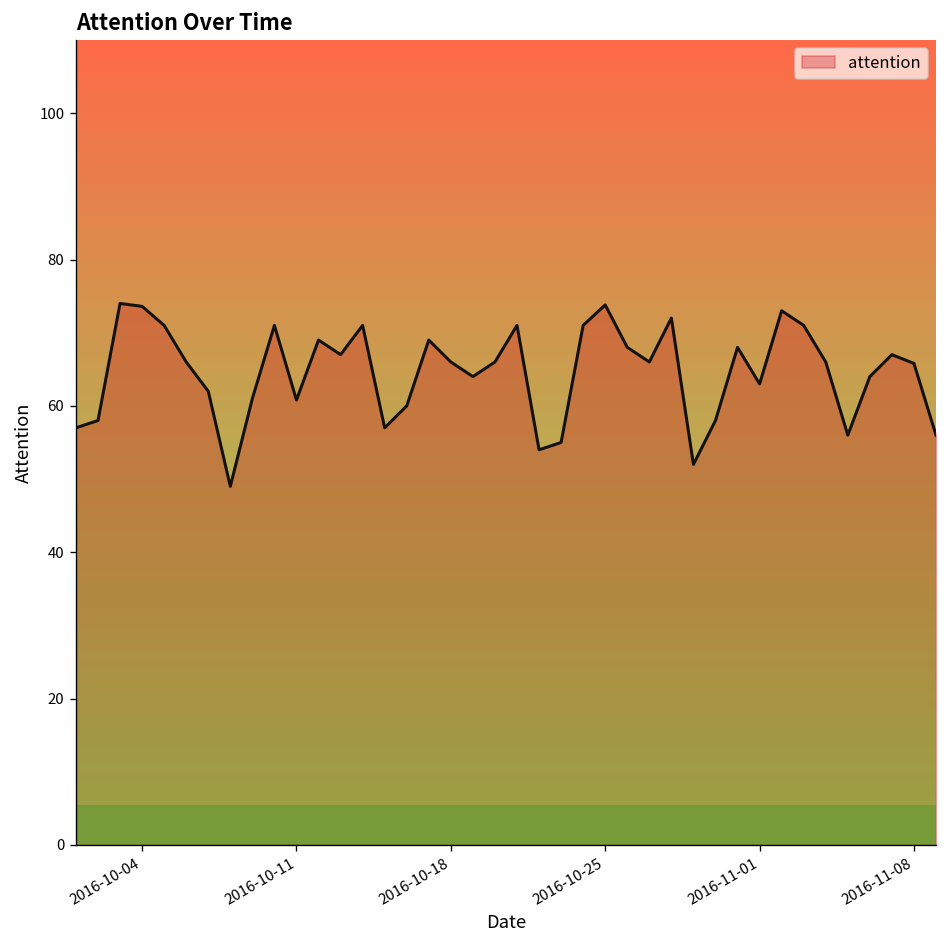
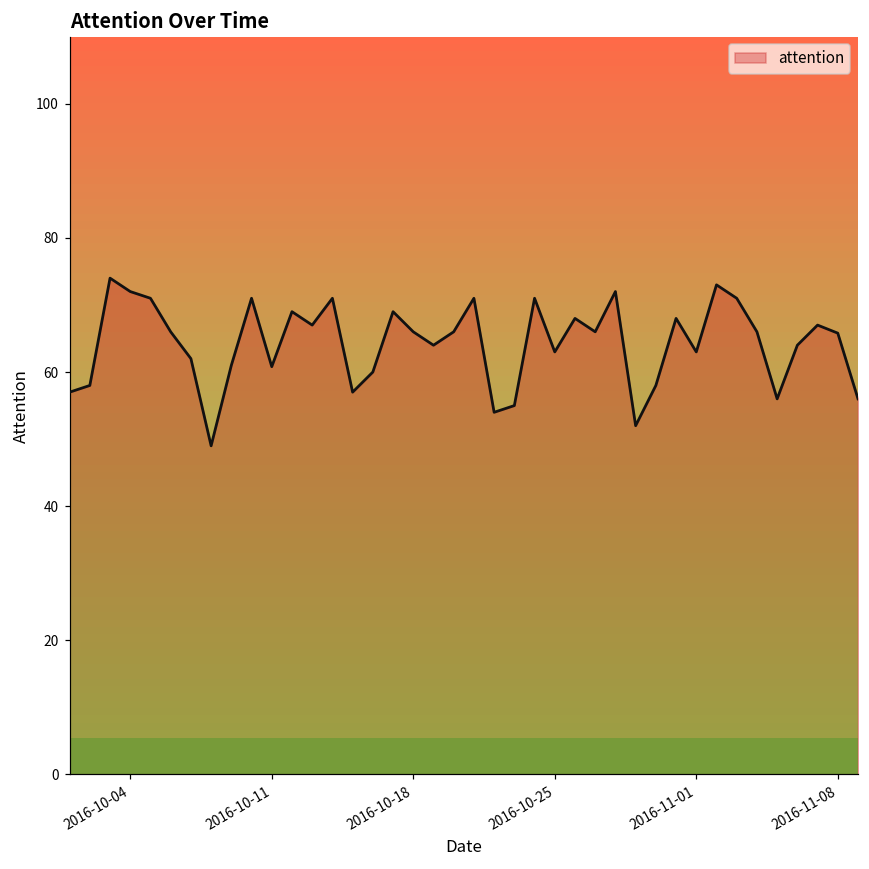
  {
-   "2016-10-04": 74,
+   "2016-10-04": 72,
    "2016-10-11": 61,
    "2016-10-18": 66,
-   "2016-10-25": 74,
+   "2016-10-25": 63,
    "2016-11-01": 63,
    "2016-11-08": 66
  }
